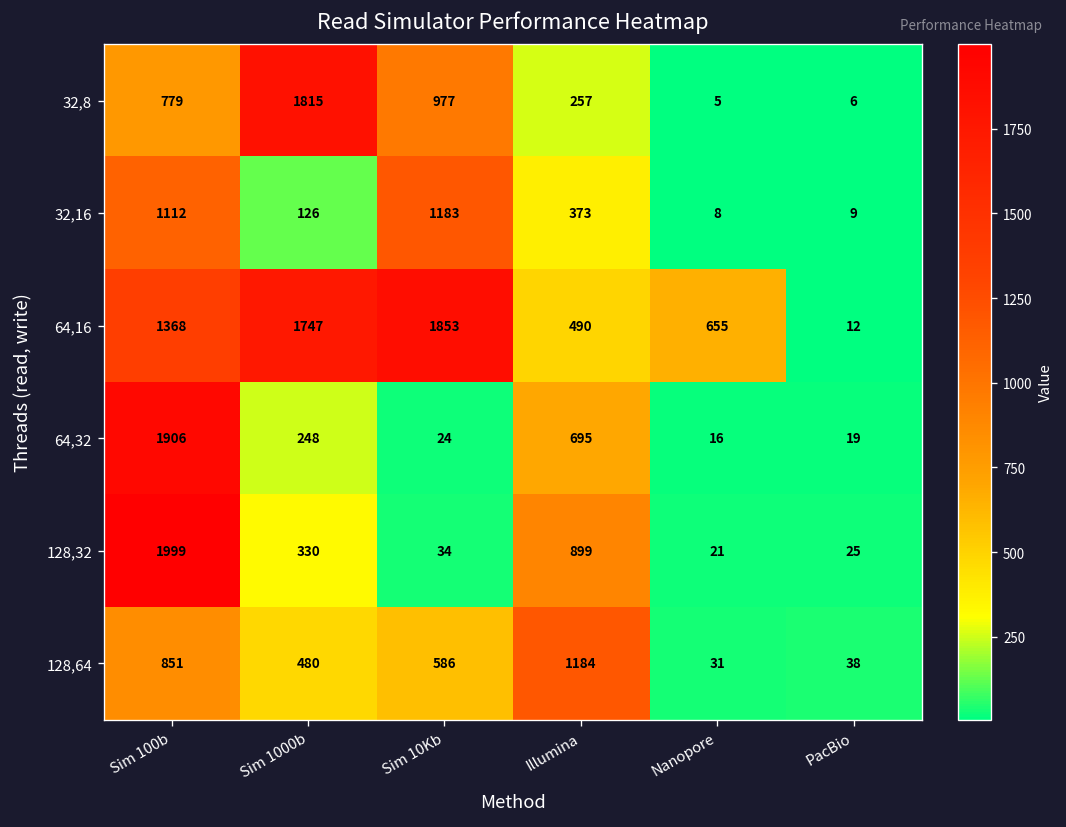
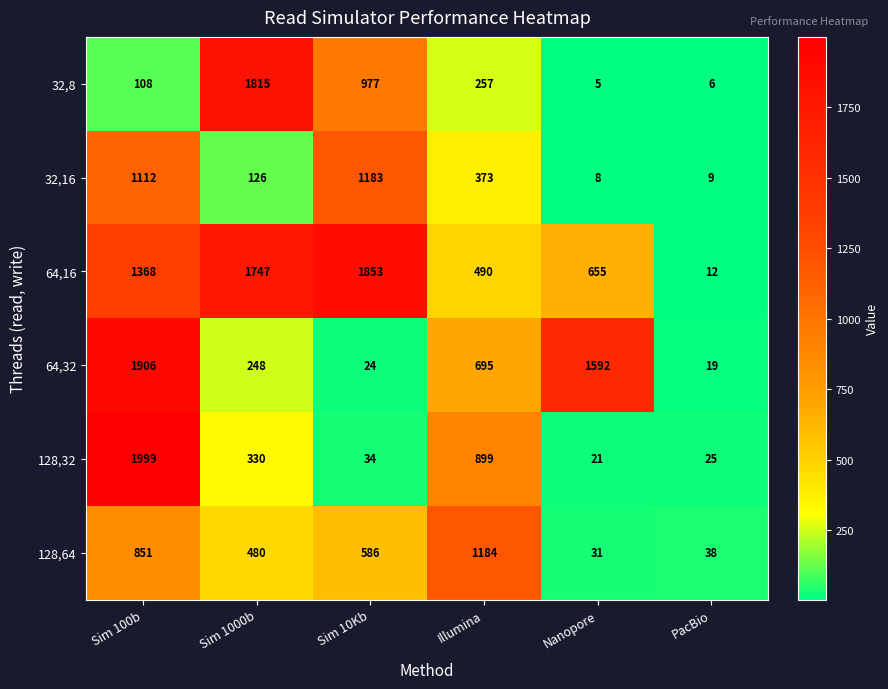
  {
    "32,8": {
-     "Sim 100b": 779,
+     "Sim 100b": 108,
      "Sim 1000b": 1815,
      "Sim 10Kb": 977,
      "Illumina": 257,
      "Nanopore": 5,
      "PacBio": 6
    },
    "32,16": {
      "Sim 100b": 1112,
      "Sim 1000b": 126,
      "Sim 10Kb": 1183,
      "Illumina": 373,
      "Nanopore": 8,
      "PacBio": 9
    },
    "64,16": {
      "Sim 100b": 1368,
      "Sim 1000b": 1747,
      "Sim 10Kb": 1853,
      "Illumina": 490,
      "Nanopore": 655,
      "PacBio": 12
    },
    "64,32": {
      "Sim 100b": 1906,
      "Sim 1000b": 248,
      "Sim 10Kb": 24,
      "Illumina": 695,
-     "Nanopore": 16,
+     "Nanopore": 1592,
      "PacBio": 19
    },
    "128,32": {
      "Sim 100b": 1999,
      "Sim 1000b": 330,
      "Sim 10Kb": 34,
      "Illumina": 899,
      "Nanopore": 21,
      "PacBio": 25
    },
    "128,64": {
      "Sim 100b": 851,
      "Sim 1000b": 480,
      "Sim 10Kb": 586,
      "Illumina": 1184,
      "Nanopore": 31,
      "PacBio": 38
    }
  }
